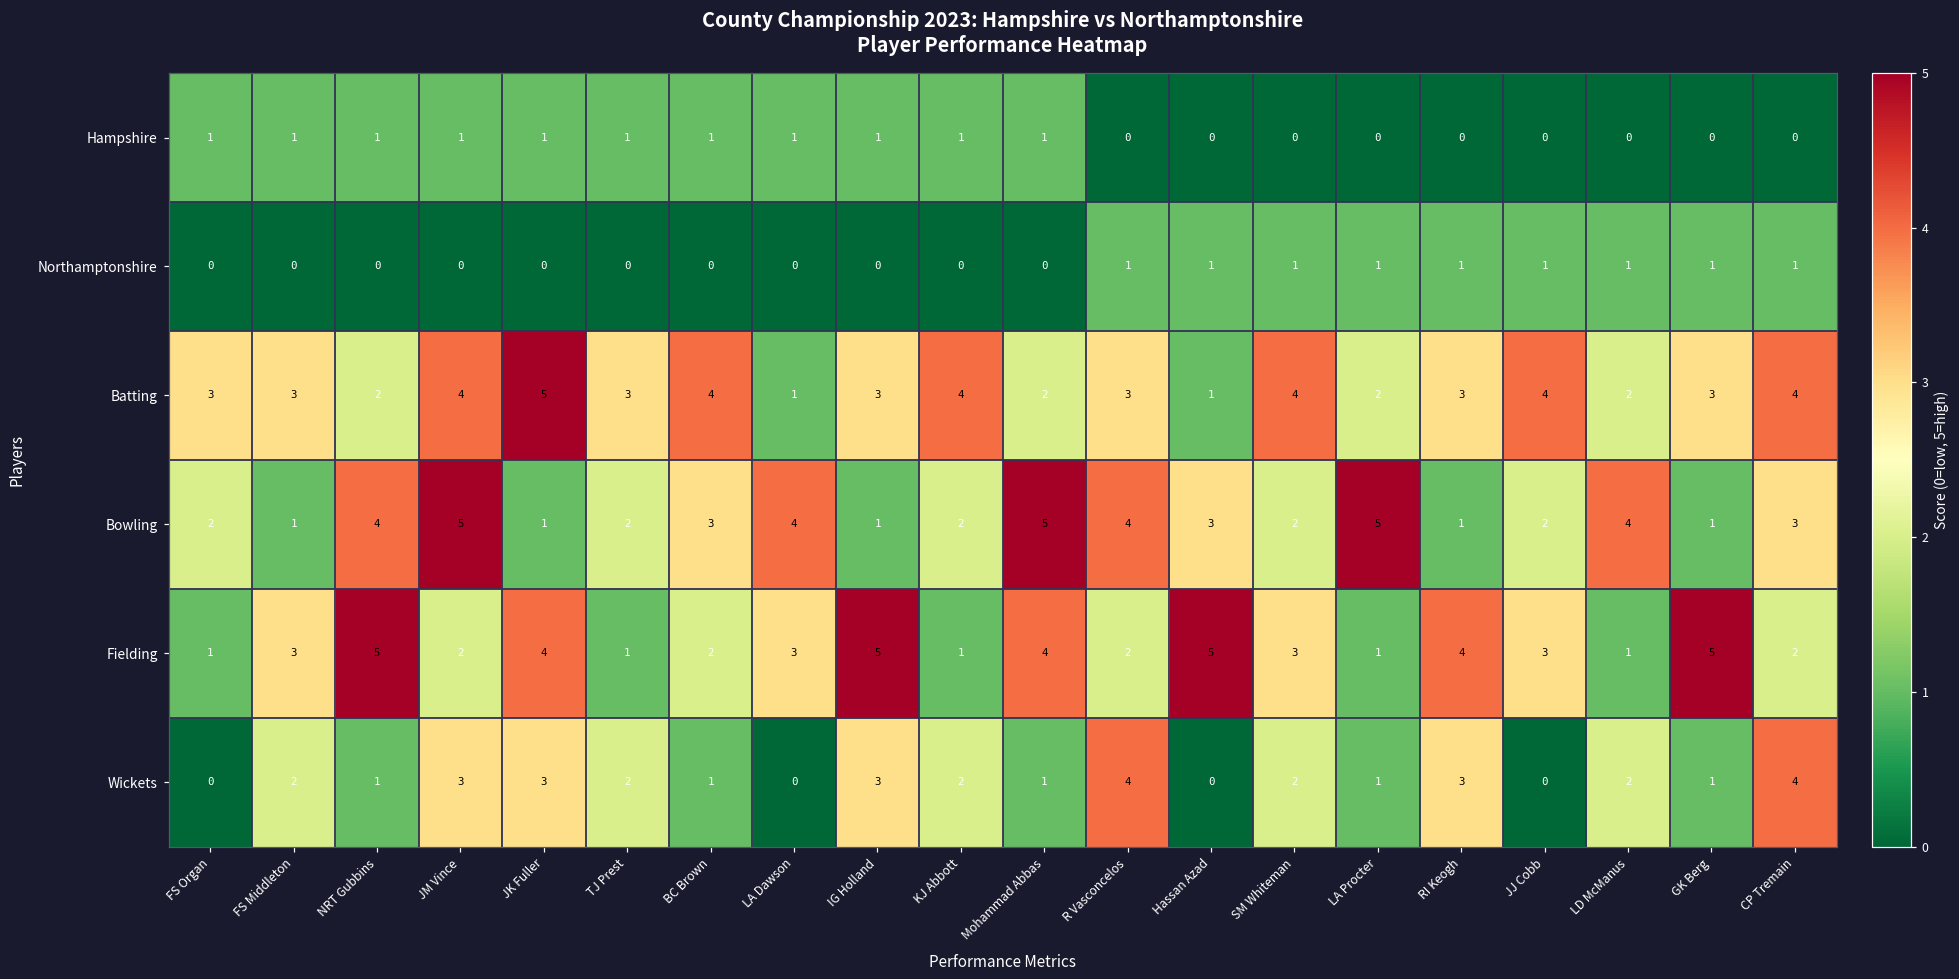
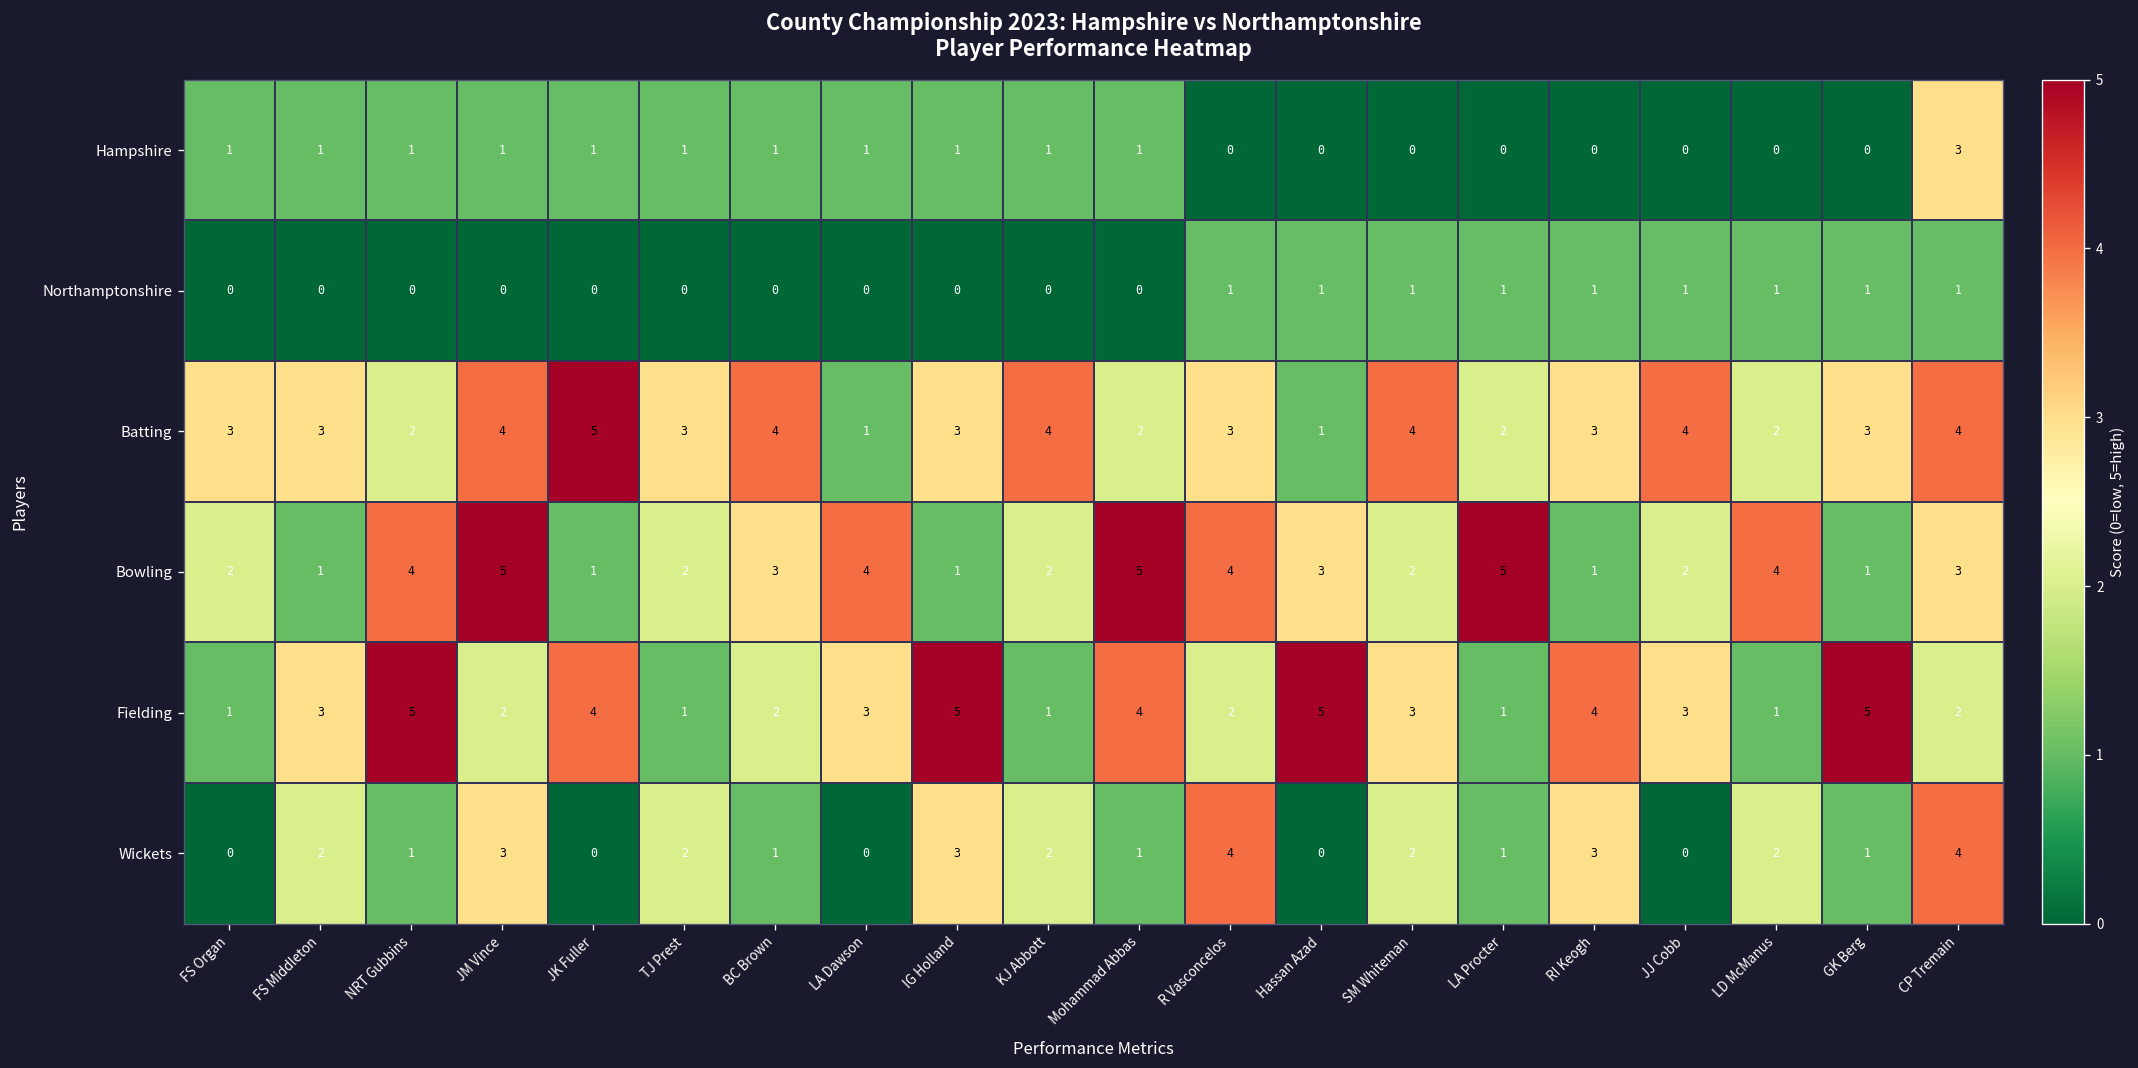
  {
    "Hampshire": {
      "FS Organ": 1,
      "FS Middleton": 1,
      "NRT Gubbins": 1,
      "JM Vince": 1,
      "JK Fuller": 1,
      "TJ Prest": 1,
      "BC Brown": 1,
      "LA Dawson": 1,
      "IG Holland": 1,
      "KJ Abbott": 1,
      "Mohammad Abbas": 1,
      "R Vasconcelos": 0,
      "Hassan Azad": 0,
      "SM Whiteman": 0,
      "LA Procter": 0,
      "RI Keogh": 0,
      "JJ Cobb": 0,
      "LD McManus": 0,
      "GK Berg": 0,
-     "CP Tremain": 0
+     "CP Tremain": 3
    },
    "Northamptonshire": {
      "FS Organ": 0,
      "FS Middleton": 0,
      "NRT Gubbins": 0,
      "JM Vince": 0,
      "JK Fuller": 0,
      "TJ Prest": 0,
      "BC Brown": 0,
      "LA Dawson": 0,
      "IG Holland": 0,
      "KJ Abbott": 0,
      "Mohammad Abbas": 0,
      "R Vasconcelos": 1,
      "Hassan Azad": 1,
      "SM Whiteman": 1,
      "LA Procter": 1,
      "RI Keogh": 1,
      "JJ Cobb": 1,
      "LD McManus": 1,
      "GK Berg": 1,
      "CP Tremain": 1
    },
    "Batting": {
      "FS Organ": 3,
      "FS Middleton": 3,
      "NRT Gubbins": 2,
      "JM Vince": 4,
      "JK Fuller": 5,
      "TJ Prest": 3,
      "BC Brown": 4,
      "LA Dawson": 1,
      "IG Holland": 3,
      "KJ Abbott": 4,
      "Mohammad Abbas": 2,
      "R Vasconcelos": 3,
      "Hassan Azad": 1,
      "SM Whiteman": 4,
      "LA Procter": 2,
      "RI Keogh": 3,
      "JJ Cobb": 4,
      "LD McManus": 2,
      "GK Berg": 3,
      "CP Tremain": 4
    },
    "Bowling": {
      "FS Organ": 2,
      "FS Middleton": 1,
      "NRT Gubbins": 4,
      "JM Vince": 5,
      "JK Fuller": 1,
      "TJ Prest": 2,
      "BC Brown": 3,
      "LA Dawson": 4,
      "IG Holland": 1,
      "KJ Abbott": 2,
      "Mohammad Abbas": 5,
      "R Vasconcelos": 4,
      "Hassan Azad": 3,
      "SM Whiteman": 2,
      "LA Procter": 5,
      "RI Keogh": 1,
      "JJ Cobb": 2,
      "LD McManus": 4,
      "GK Berg": 1,
      "CP Tremain": 3
    },
    "Fielding": {
      "FS Organ": 1,
      "FS Middleton": 3,
      "NRT Gubbins": 5,
      "JM Vince": 2,
      "JK Fuller": 4,
      "TJ Prest": 1,
      "BC Brown": 2,
      "LA Dawson": 3,
      "IG Holland": 5,
      "KJ Abbott": 1,
      "Mohammad Abbas": 4,
      "R Vasconcelos": 2,
      "Hassan Azad": 5,
      "SM Whiteman": 3,
      "LA Procter": 1,
      "RI Keogh": 4,
      "JJ Cobb": 3,
      "LD McManus": 1,
      "GK Berg": 5,
      "CP Tremain": 2
    },
    "Wickets": {
      "FS Organ": 0,
      "FS Middleton": 2,
      "NRT Gubbins": 1,
      "JM Vince": 3,
-     "JK Fuller": 3,
+     "JK Fuller": 0,
      "TJ Prest": 2,
      "BC Brown": 1,
      "LA Dawson": 0,
      "IG Holland": 3,
      "KJ Abbott": 2,
      "Mohammad Abbas": 1,
      "R Vasconcelos": 4,
      "Hassan Azad": 0,
      "SM Whiteman": 2,
      "LA Procter": 1,
      "RI Keogh": 3,
      "JJ Cobb": 0,
      "LD McManus": 2,
      "GK Berg": 1,
      "CP Tremain": 4
    }
  }
